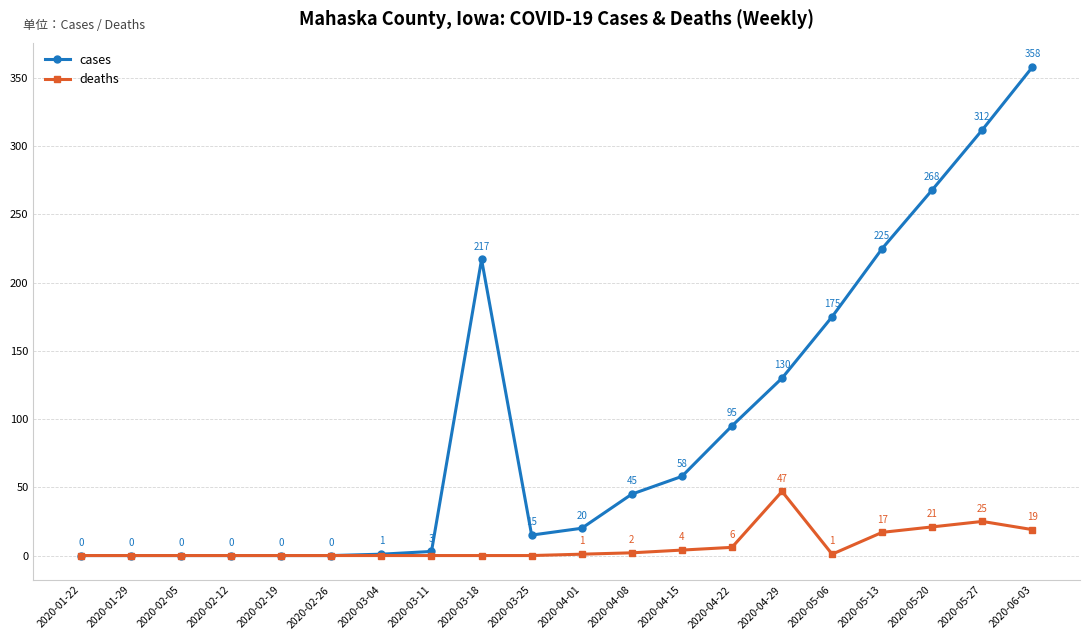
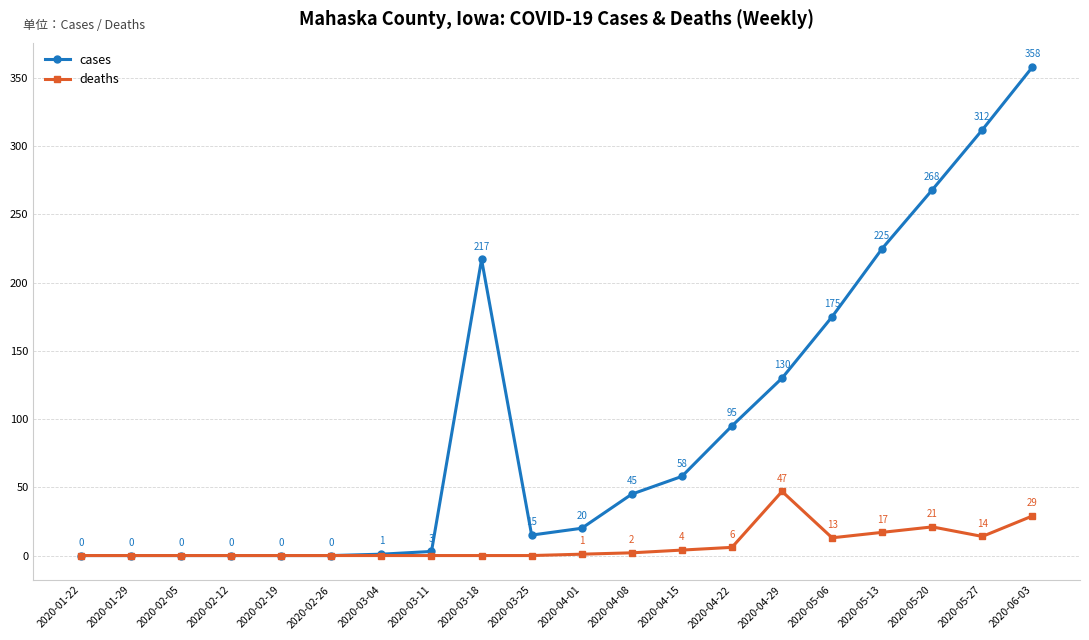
  {
    "cases": {
      "2020-03-11": 3,
      "2020-03-18": 217,
      "2020-03-25": 15,
      "2020-04-01": 20,
      "2020-04-08": 45,
      "2020-04-15": 58,
      "2020-04-22": 95,
      "2020-04-29": 130,
      "2020-05-06": 175,
      "2020-05-13": 225,
      "2020-05-20": 268,
      "2020-05-27": 312,
      "2020-06-03": 358
    },
    "deaths": {
      "2020-04-01": 1,
      "2020-04-08": 2,
      "2020-04-15": 4,
      "2020-04-22": 6,
      "2020-04-29": 47,
-     "2020-05-06": 1,
+     "2020-05-06": 13,
      "2020-05-13": 17,
      "2020-05-20": 21,
-     "2020-05-27": 25,
-     "2020-06-03": 19
+     "2020-05-27": 14,
+     "2020-06-03": 29
    }
  }
